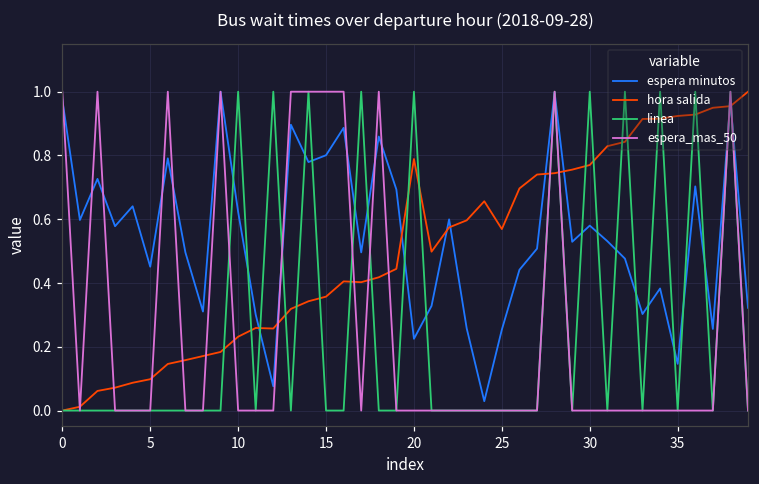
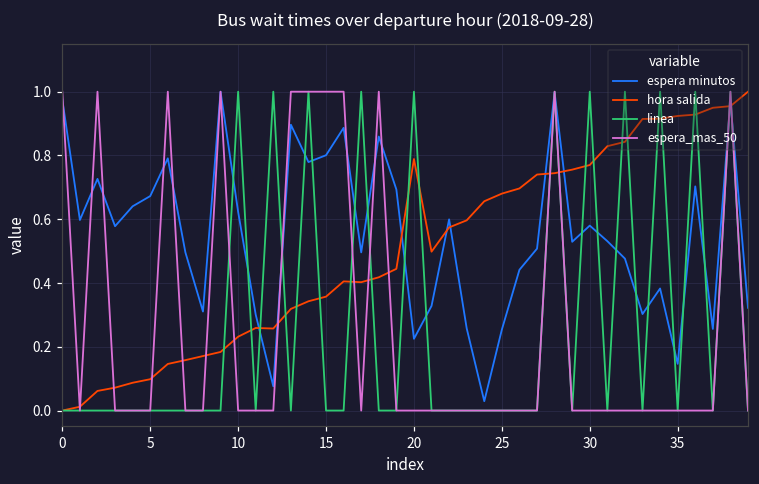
  {
    "espera minutos": {
      "0": 0.98,
-     "5": 0.45,
+     "5": 0.67,
      "10": 0.62,
      "15": 0.80,
      "20": 0.23,
      "25": 0.25,
      "30": 0.58,
      "35": 0.15
    },
    "hora salida": {
      "5": 0.10,
      "10": 0.23,
      "15": 0.36,
      "20": 0.79,
-     "25": 0.57,
+     "25": 0.68,
      "30": 0.77
    },
    "linea": {
      "10": 1.00,
      "15": 0.00,
      "20": 1.00,
      "30": 1.00
    },
    "espera_mas_50": {
      "0": 1.00,
      "10": 0.00,
      "15": 1.00,
      "20": 0.00,
      "30": 0.00
    }
  }
